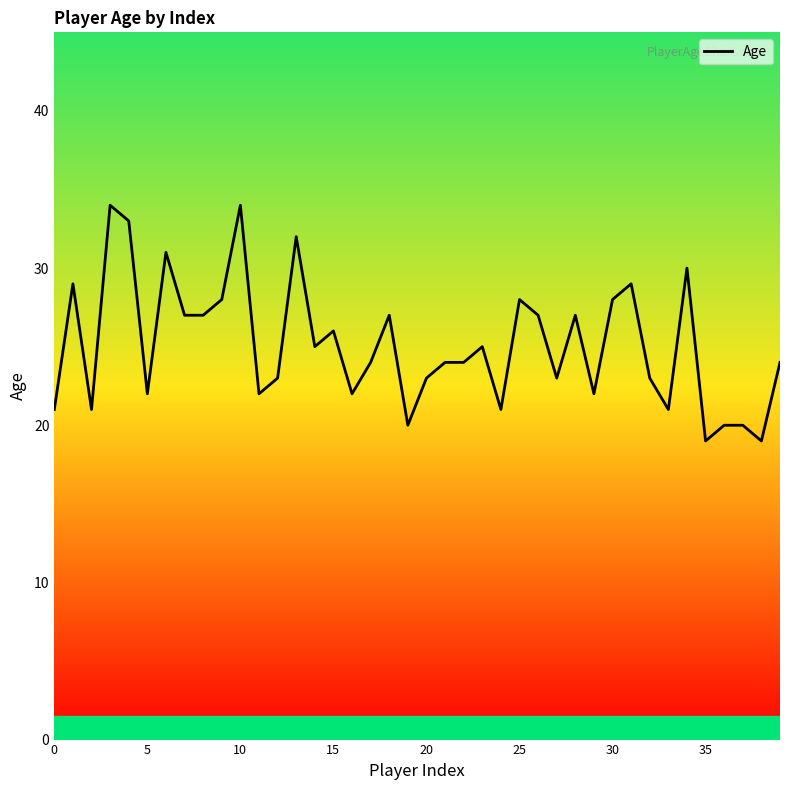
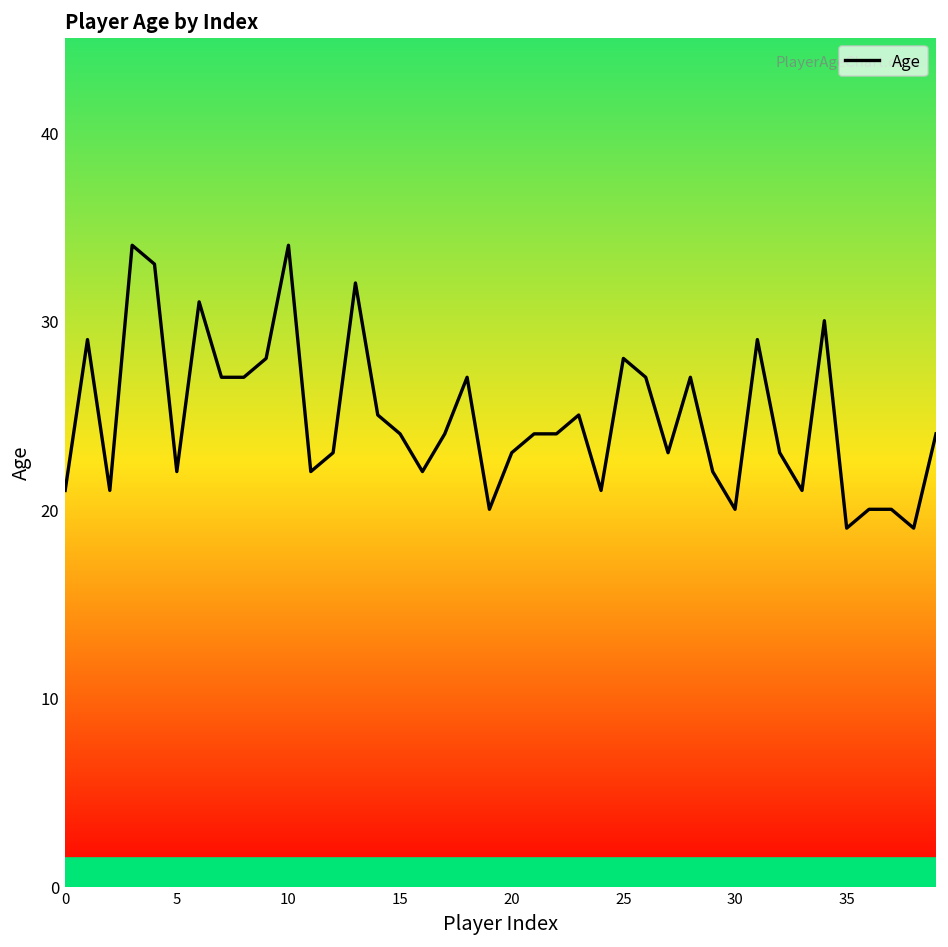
  {
    "0": 21,
    "5": 22,
    "10": 34,
-   "15": 26,
+   "15": 24,
    "20": 23,
    "25": 28,
-   "30": 28,
+   "30": 20,
    "35": 19
  }
